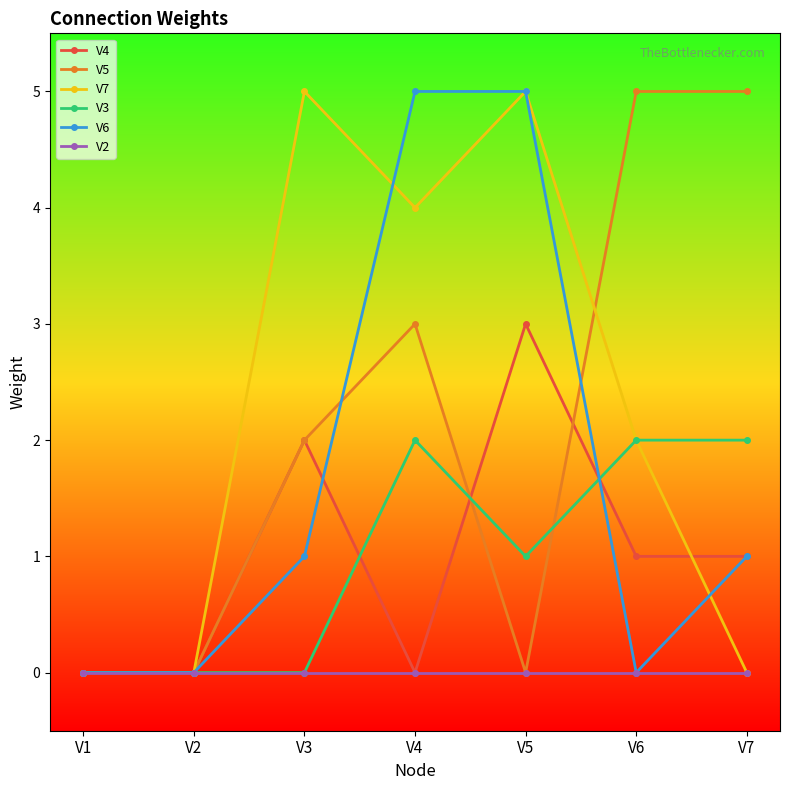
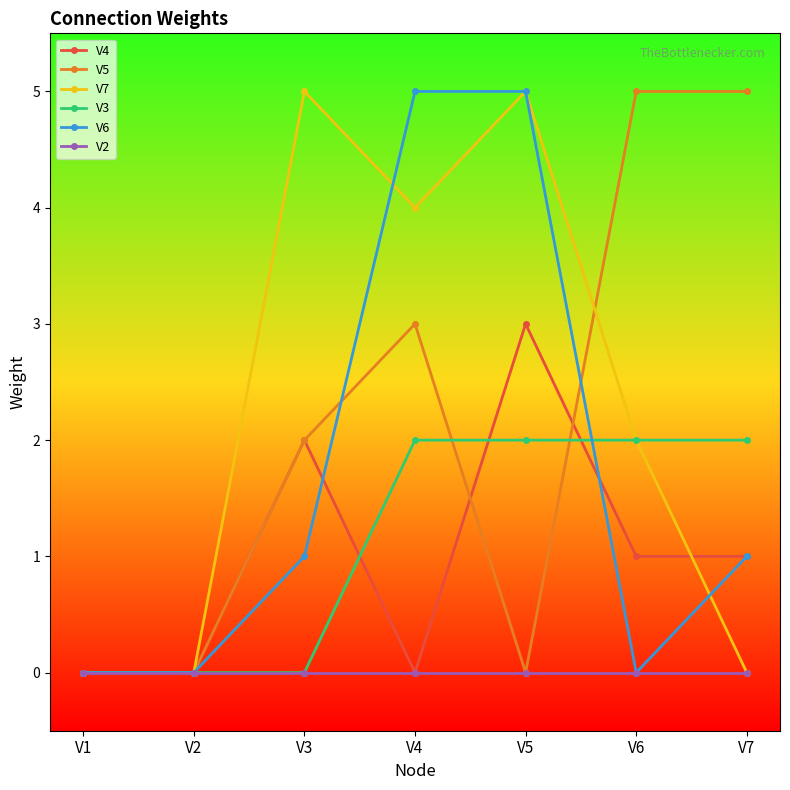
  {
    "V7": {
      "V3": 5,
      "V4": 4
    },
    "V3": {
      "V4": 2,
-     "V5": 1,
+     "V5": 2,
      "V7": 2
    },
    "V6": {
      "V3": 1,
      "V4": 5
    }
  }
